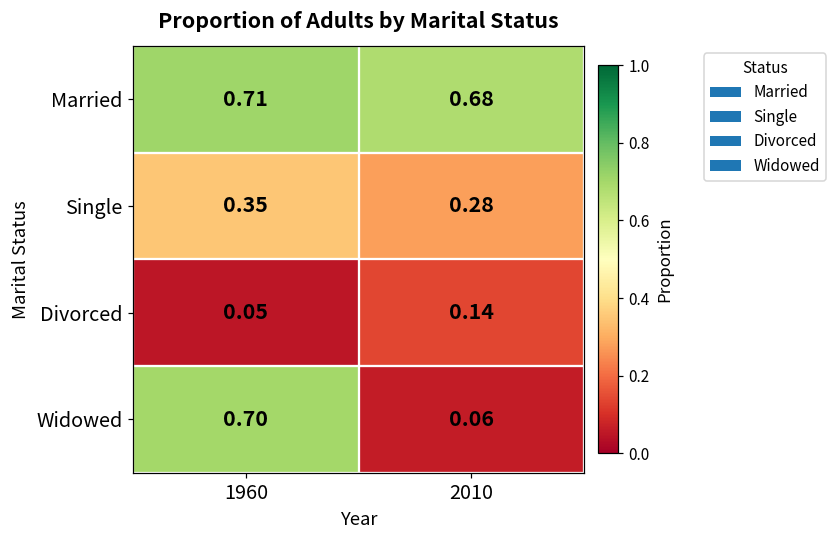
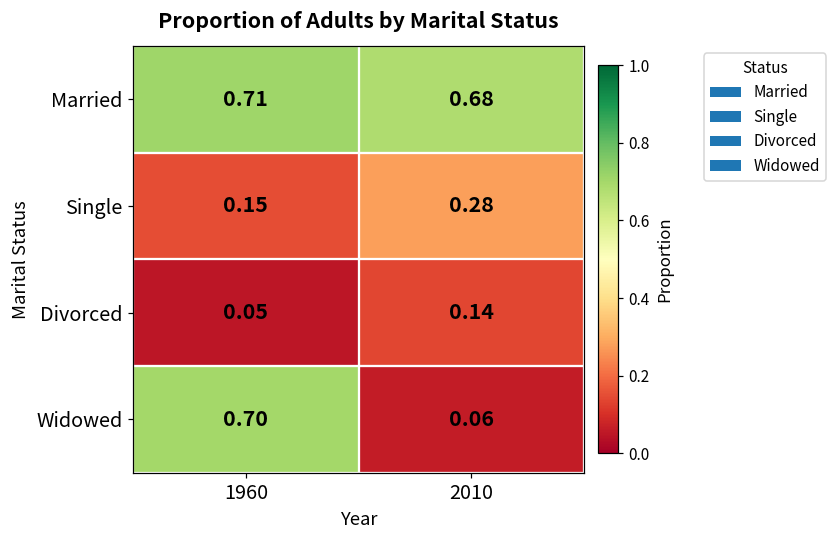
  {
    "Married": {
      "1960": 0.71,
      "2010": 0.68
    },
    "Single": {
-     "1960": 0.35,
+     "1960": 0.15,
      "2010": 0.28
    },
    "Divorced": {
      "1960": 0.05,
      "2010": 0.14
    },
    "Widowed": {
      "1960": 0.70,
      "2010": 0.06
    }
  }
